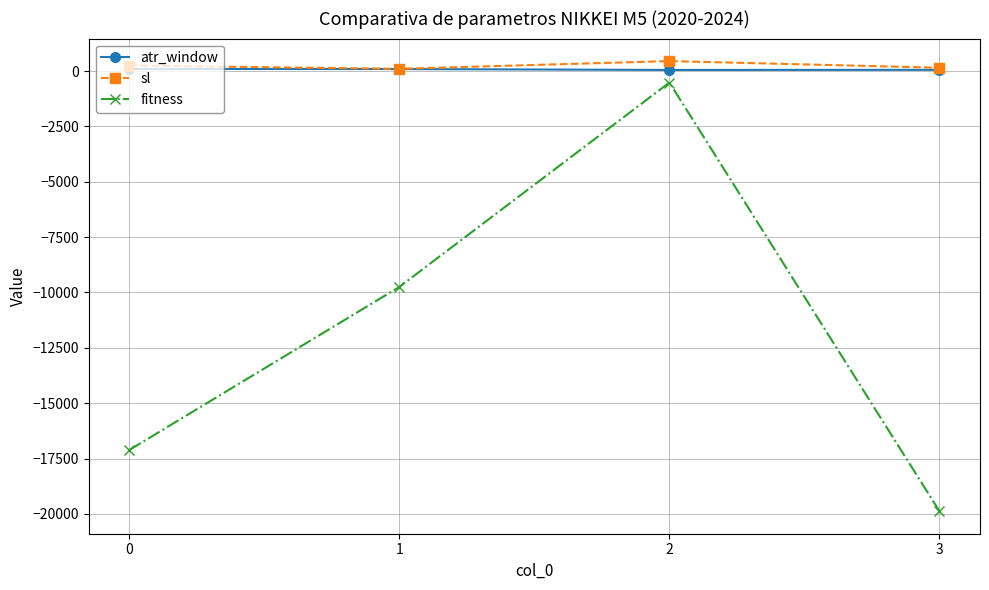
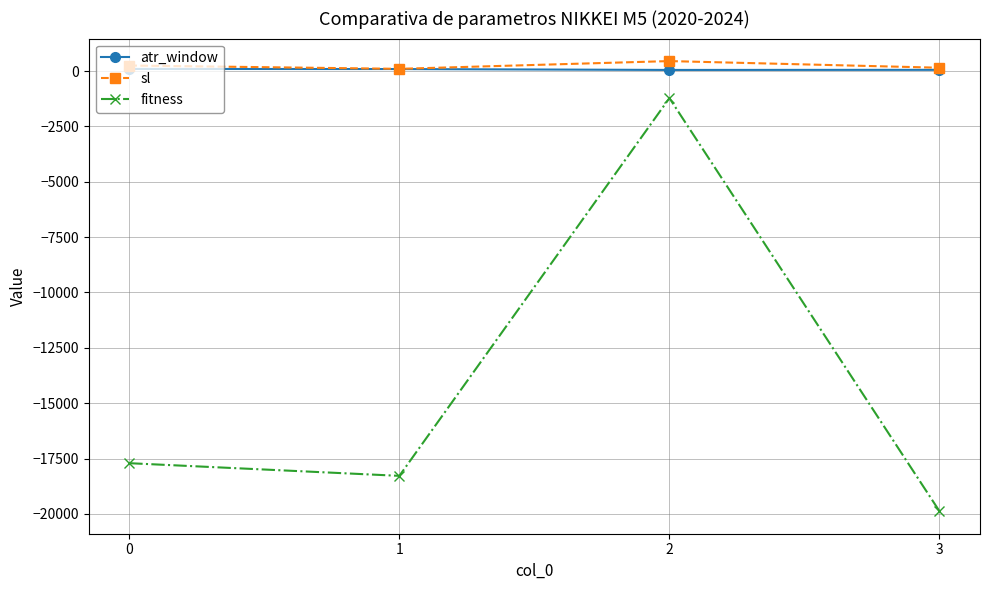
  {
    "atr_window": {
      "2": 100
    },
    "sl": {
      "2": 500
    },
    "fitness": {
-     "0": -17100,
-     "1": -9700,
-     "2": -500,
+     "0": -17700,
+     "1": -18300,
+     "2": -1200,
      "3": -19900
    }
  }
